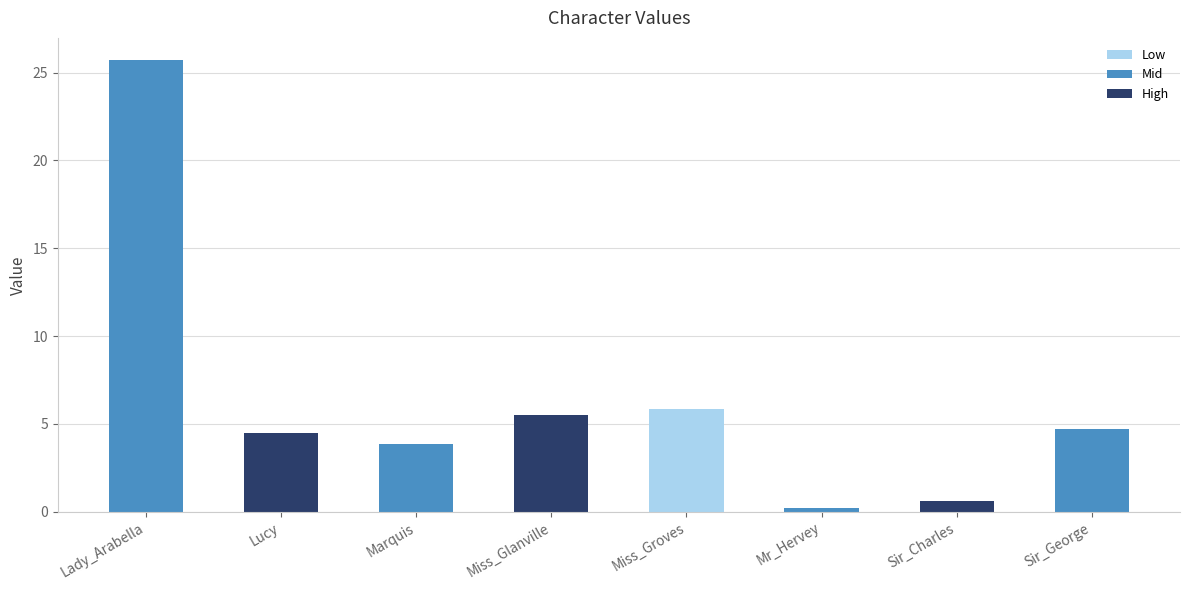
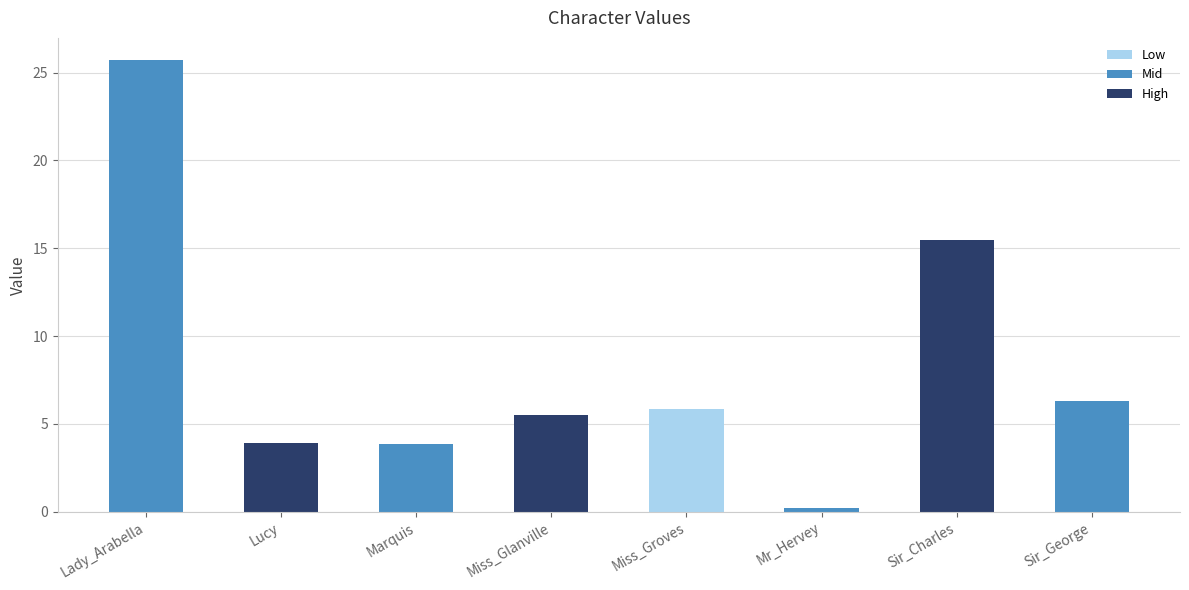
  {
    "Lady_Arabella": 25.7,
-   "Lucy": 4.5,
+   "Lucy": 3.9,
    "Marquis": 3.9,
    "Miss_Glanville": 5.5,
    "Miss_Groves": 5.8,
    "Mr_Hervey": 0.2,
-   "Sir_Charles": 0.6,
-   "Sir_George": 4.7
+   "Sir_Charles": 15.5,
+   "Sir_George": 6.3
  }
